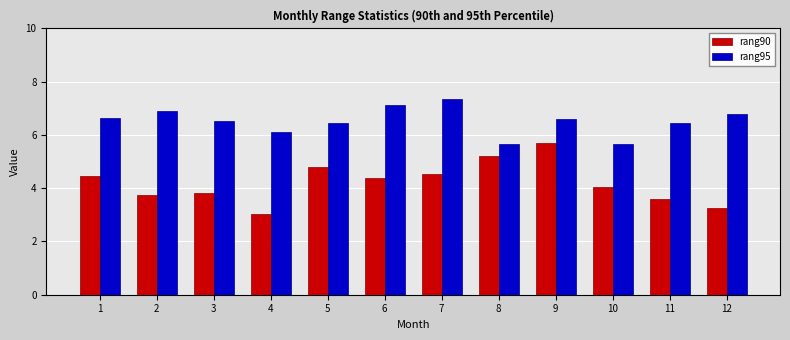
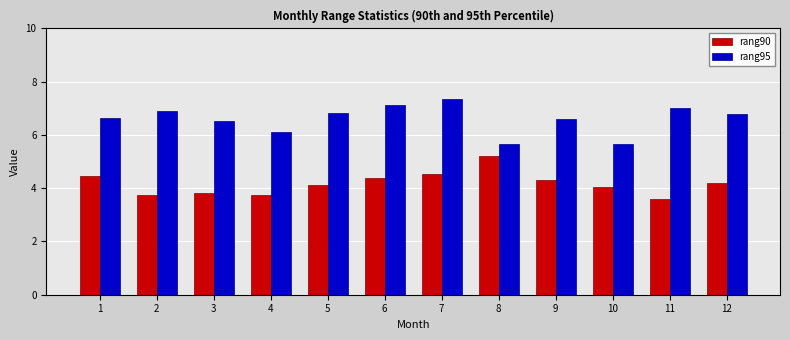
  {
    "rang90": {
      "1": 4.5,
      "2": 3.8,
      "3": 3.8,
-     "4": 3.0,
-     "5": 4.8,
+     "4": 3.7,
+     "5": 4.1,
      "6": 4.4,
      "7": 4.6,
      "8": 5.2,
-     "9": 5.7,
+     "9": 4.3,
      "10": 4.1,
      "11": 3.6,
-     "12": 3.3
+     "12": 4.2
    },
    "rang95": {
      "1": 6.6,
      "2": 6.9,
      "3": 6.5,
      "4": 6.1,
-     "5": 6.5,
+     "5": 6.8,
      "6": 7.1,
      "7": 7.3,
      "8": 5.7,
      "9": 6.6,
      "10": 5.7,
-     "11": 6.4,
+     "11": 7.0,
      "12": 6.8
    }
  }
